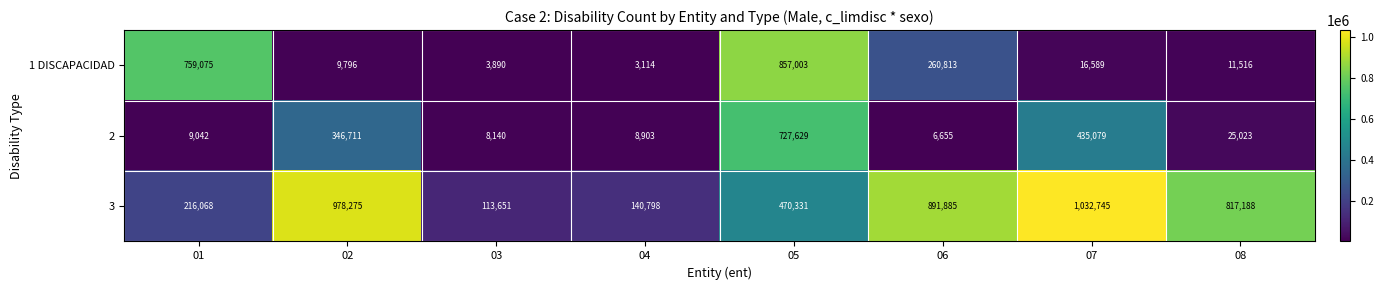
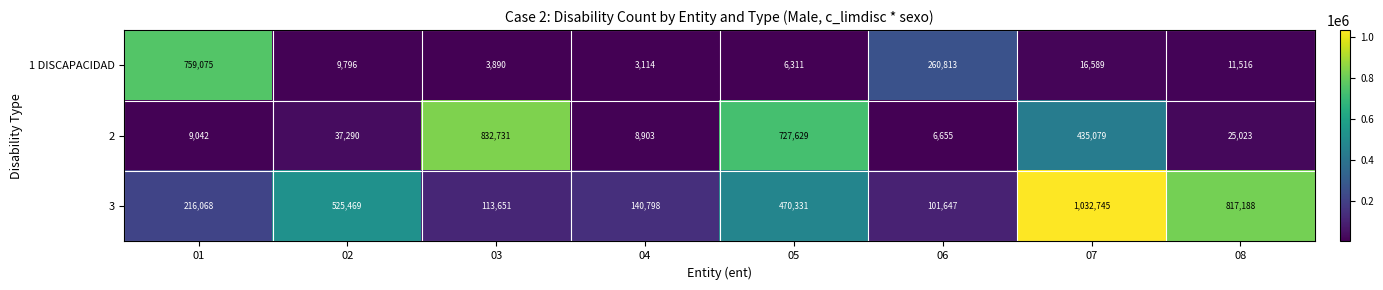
  {
    "1 DISCAPACIDAD": {
      "01": "759,075",
      "02": "9,796",
      "03": "3,890",
      "04": "3,114",
-     "05": "857,003",
+     "05": "6,311",
      "06": "260,813",
      "07": "16,589",
      "08": "11,516"
    },
    "2": {
      "01": "9,042",
-     "02": "346,711",
-     "03": "8,140",
+     "02": "37,290",
+     "03": "832,731",
      "04": "8,903",
      "05": "727,629",
      "06": "6,655",
      "07": "435,079",
      "08": "25,023"
    },
    "3": {
      "01": "216,068",
-     "02": "978,275",
+     "02": "525,469",
      "03": "113,651",
      "04": "140,798",
      "05": "470,331",
-     "06": "891,885",
+     "06": "101,647",
      "07": "1,032,745",
      "08": "817,188"
    }
  }
